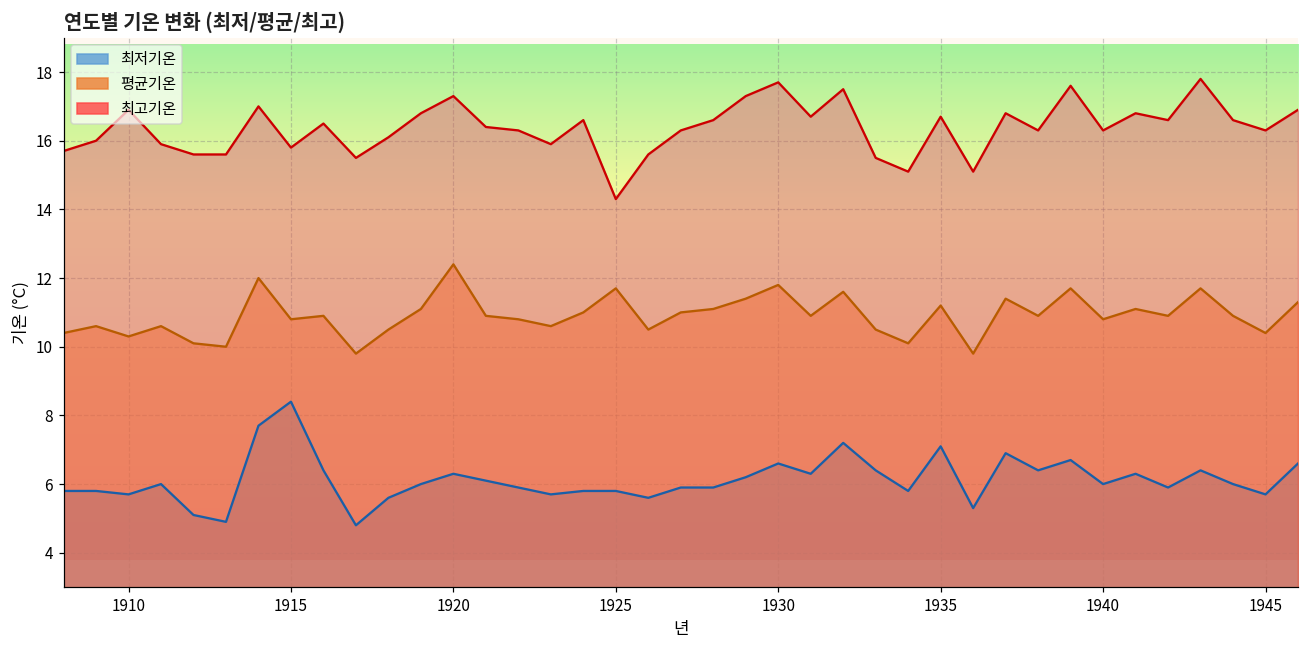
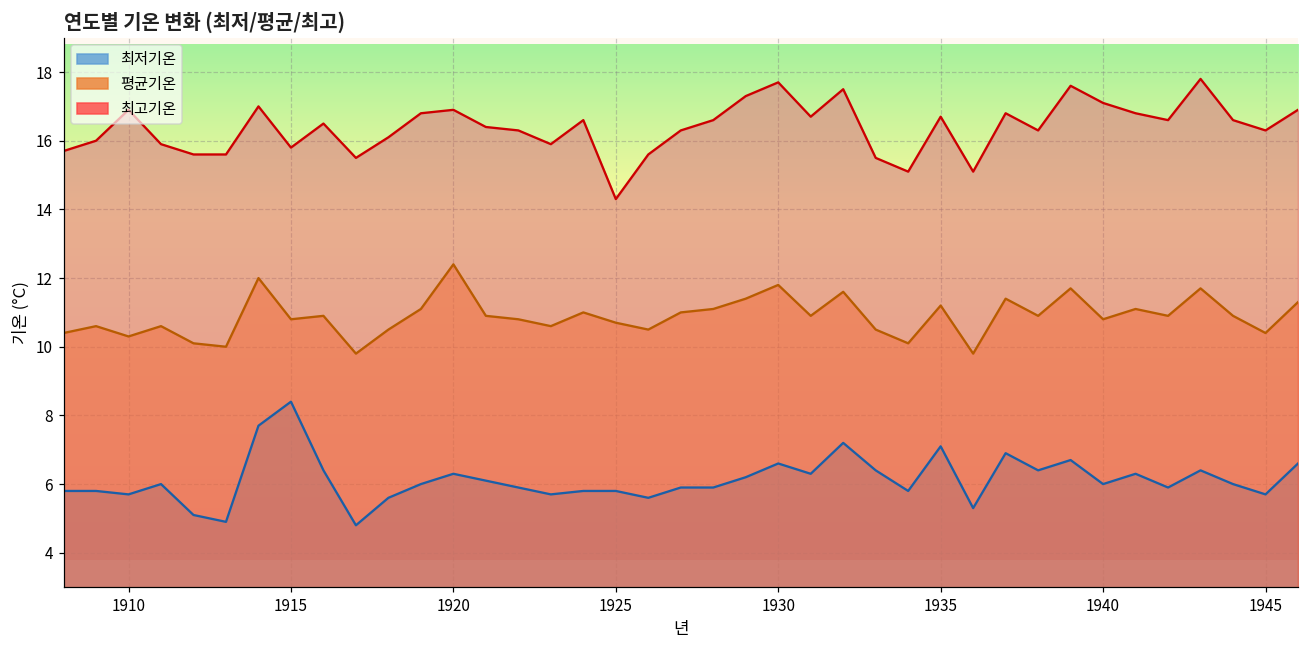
  {
    "최저기온": {
      "1910": 5.7,
      "1915": 8.4,
      "1920": 6.3,
      "1925": 5.8,
      "1930": 6.6,
      "1935": 7.1,
      "1940": 6.0,
      "1945": 5.7
    },
    "평균기온": {
      "1910": 10.3,
      "1915": 10.8,
      "1920": 12.4,
-     "1925": 11.7,
+     "1925": 10.7,
      "1930": 11.8,
      "1935": 11.2,
      "1940": 10.8,
      "1945": 10.4
    },
    "최고기온": {
      "1915": 15.8,
-     "1920": 17.3,
+     "1920": 16.9,
      "1925": 14.3,
      "1930": 17.7,
      "1935": 16.7,
-     "1940": 16.3,
+     "1940": 17.1,
      "1945": 16.3
    }
  }
